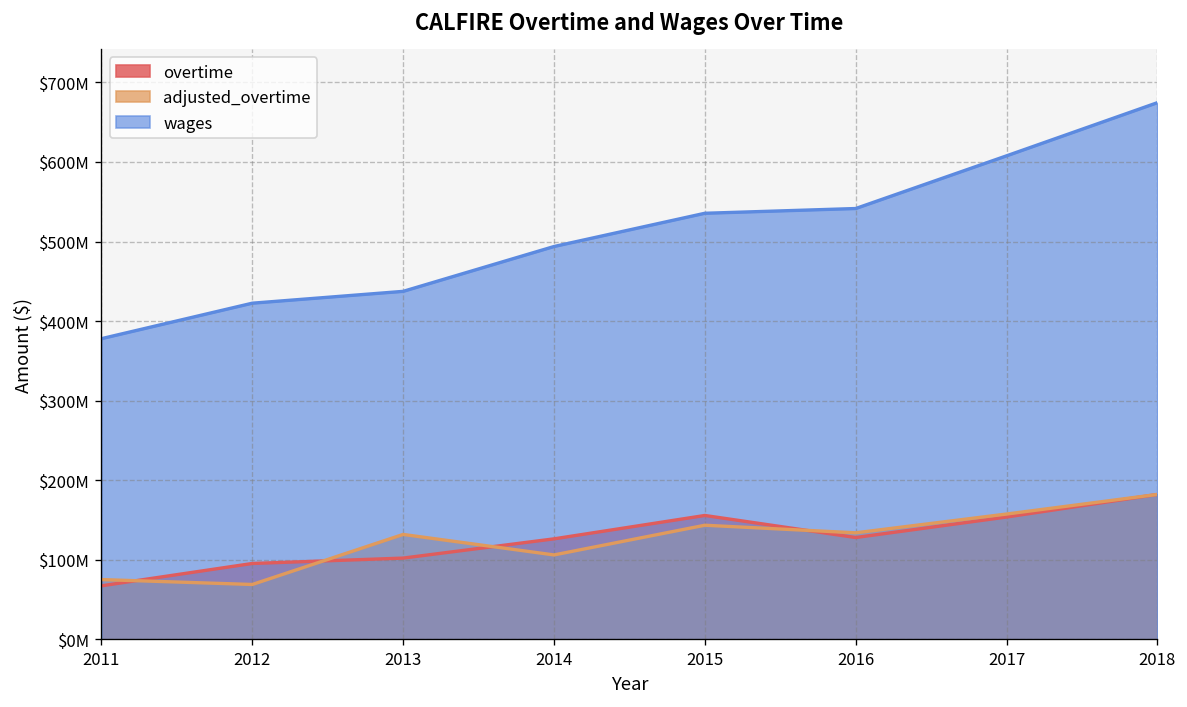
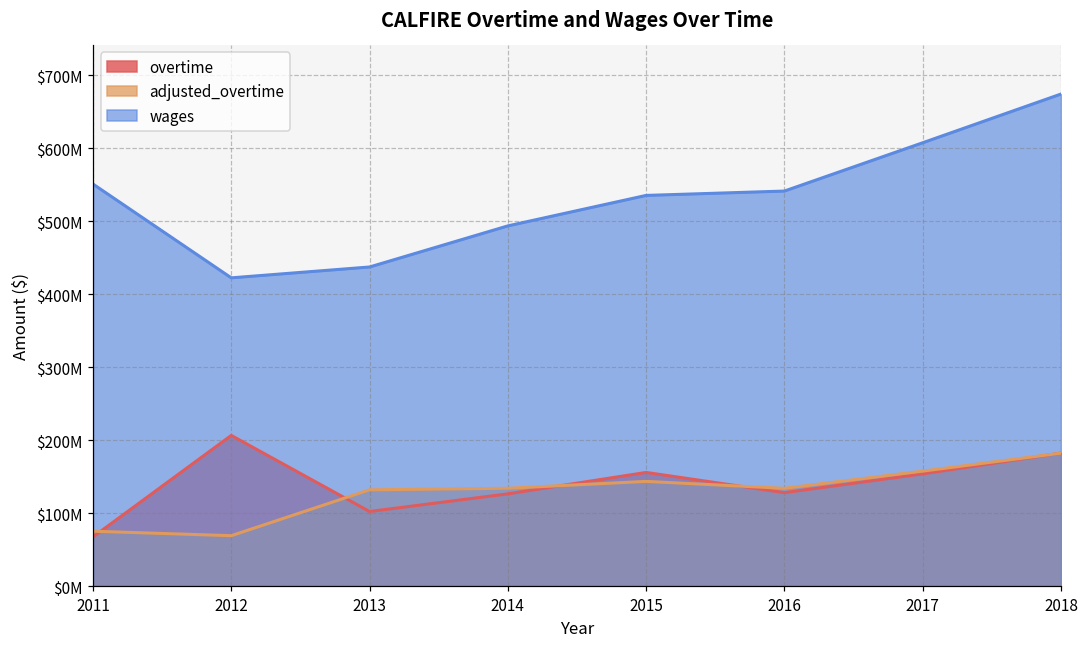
  {
    "overtime": {
      "2011": "$70000000",
-     "2012": "$100000000",
+     "2012": "$210000000",
      "2013": "$100000000",
      "2014": "$130000000",
      "2015": "$160000000",
      "2016": "$130000000"
    },
    "adjusted_overtime": {
      "2011": "$80000000",
      "2012": "$70000000",
      "2013": "$130000000",
-     "2014": "$110000000",
+     "2014": "$130000000",
      "2015": "$140000000",
      "2016": "$130000000"
    },
    "wages": {
-     "2011": "$380000000",
+     "2011": "$550000000",
      "2012": "$420000000",
      "2013": "$440000000",
      "2014": "$490000000",
      "2015": "$540000000",
      "2016": "$540000000",
      "2017": "$610000000",
      "2018": "$670000000"
    }
  }
